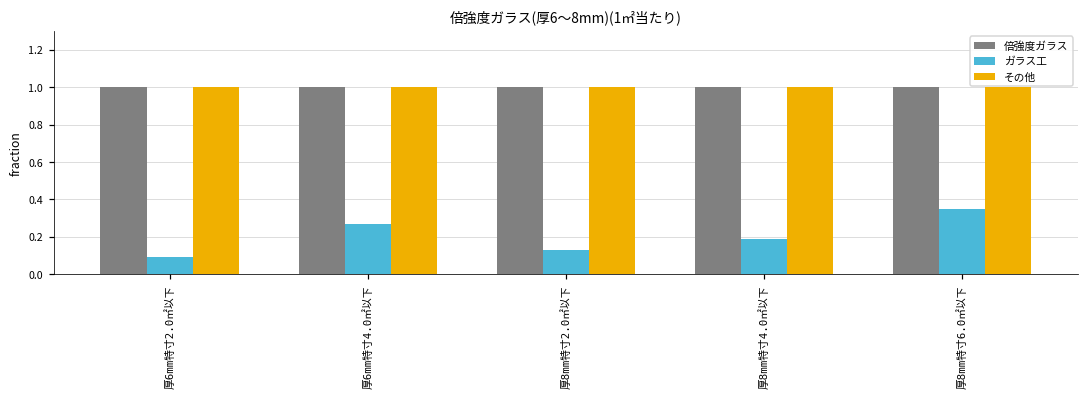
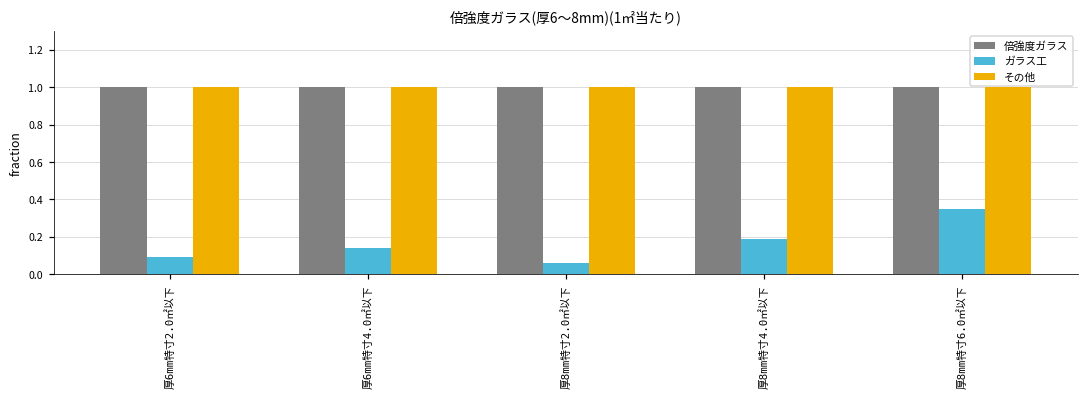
  {
    "倍強度ガラス": {
      "厚6mm特寸2.0㎡以下": 1.00,
      "厚6mm特寸4.0㎡以下": 1.00,
      "厚8mm特寸2.0㎡以下": 1.00,
      "厚8mm特寸4.0㎡以下": 1.00,
      "厚8mm特寸6.0㎡以下": 1.00
    },
    "ガラス工": {
      "厚6mm特寸2.0㎡以下": 0.09,
-     "厚6mm特寸4.0㎡以下": 0.27,
-     "厚8mm特寸2.0㎡以下": 0.13,
+     "厚6mm特寸4.0㎡以下": 0.14,
+     "厚8mm特寸2.0㎡以下": 0.06,
      "厚8mm特寸4.0㎡以下": 0.19,
      "厚8mm特寸6.0㎡以下": 0.35
    },
    "その他": {
      "厚6mm特寸2.0㎡以下": 1.00,
      "厚6mm特寸4.0㎡以下": 1.00,
      "厚8mm特寸2.0㎡以下": 1.00,
      "厚8mm特寸4.0㎡以下": 1.00
    }
  }
